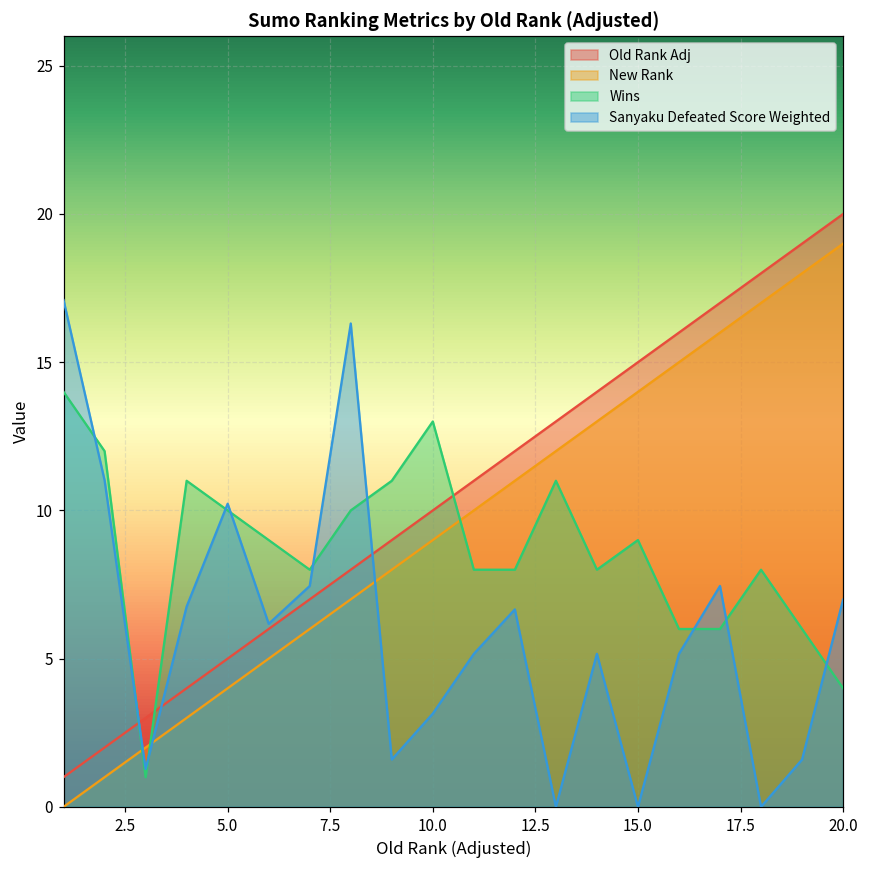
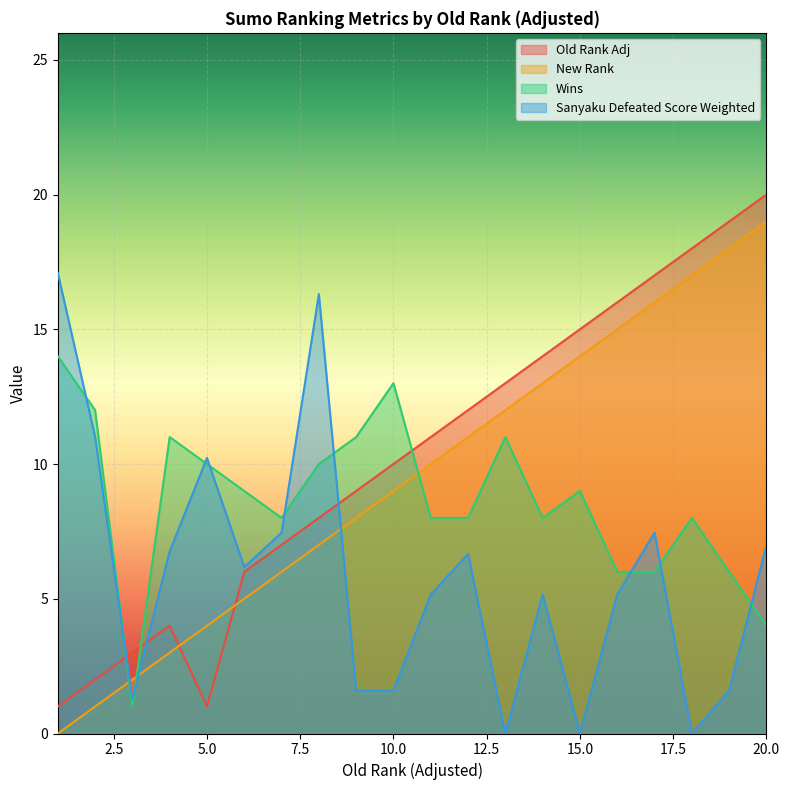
  {
    "Old Rank Adj": {
-     "5.0": 5,
+     "5.0": 1,
      "10.0": 10,
      "15.0": 15,
      "20.0": 20
    },
    "New Rank": {
      "5.0": 4.0,
      "10.0": 9.0,
      "15.0": 14.0,
      "20.0": 19.0
    },
    "Wins": {
      "5.0": 10.0,
      "10.0": 13.0,
      "15.0": 9.0,
      "20.0": 4.0
    },
    "Sanyaku Defeated Score Weighted": {
      "5.0": 10.2,
-     "10.0": 3.1,
+     "10.0": 1.6,
      "15.0": 0.0,
      "20.0": 7.0
    }
  }
